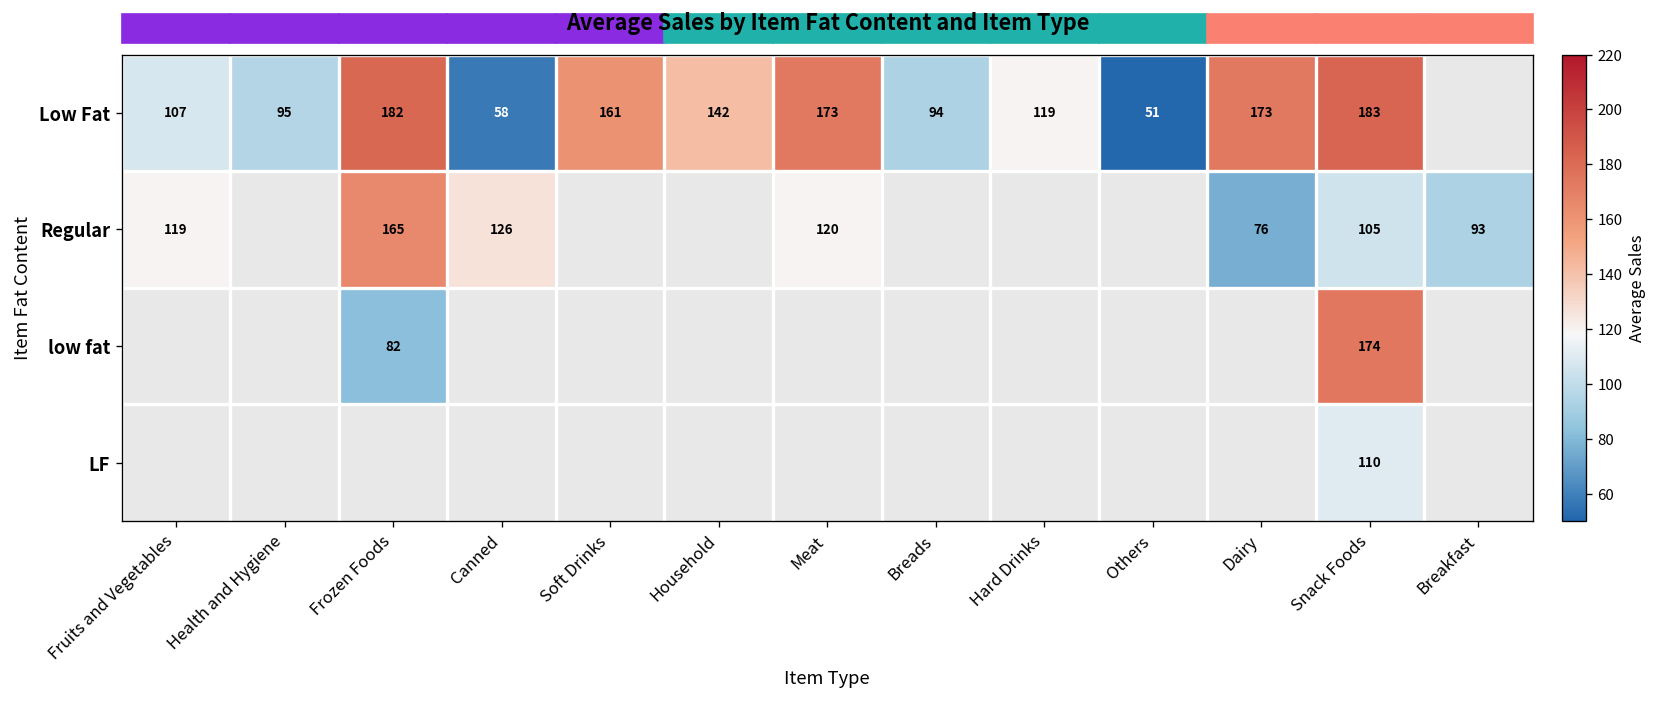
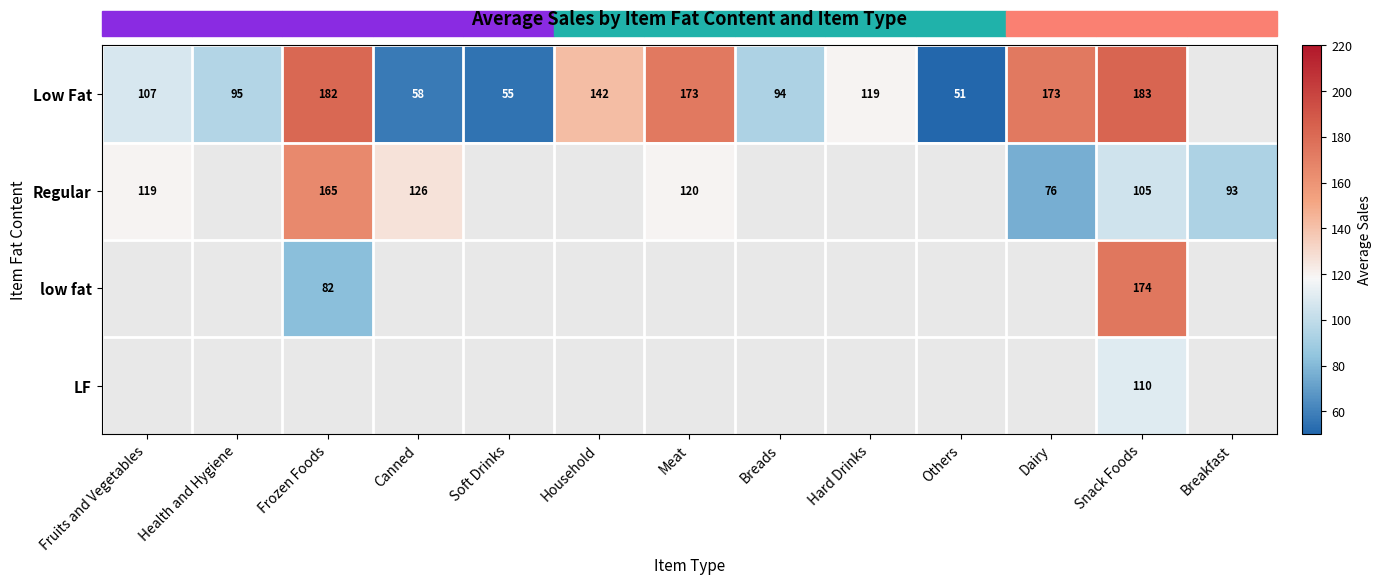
  {
    "Low Fat": {
      "Fruits and Vegetables": 107,
      "Health and Hygiene": 95,
      "Frozen Foods": 182,
      "Canned": 58,
-     "Soft Drinks": 161,
+     "Soft Drinks": 55,
      "Household": 142,
      "Meat": 173,
      "Breads": 94,
      "Hard Drinks": 119,
      "Others": 51,
      "Dairy": 173,
      "Snack Foods": 183
    },
    "Regular": {
      "Fruits and Vegetables": 119,
      "Frozen Foods": 165,
      "Canned": 126,
      "Meat": 120,
      "Dairy": 76,
      "Snack Foods": 105,
      "Breakfast": 93
    },
    "low fat": {
      "Frozen Foods": 82,
      "Snack Foods": 174
    },
    "LF": {
      "Snack Foods": 110
    }
  }
